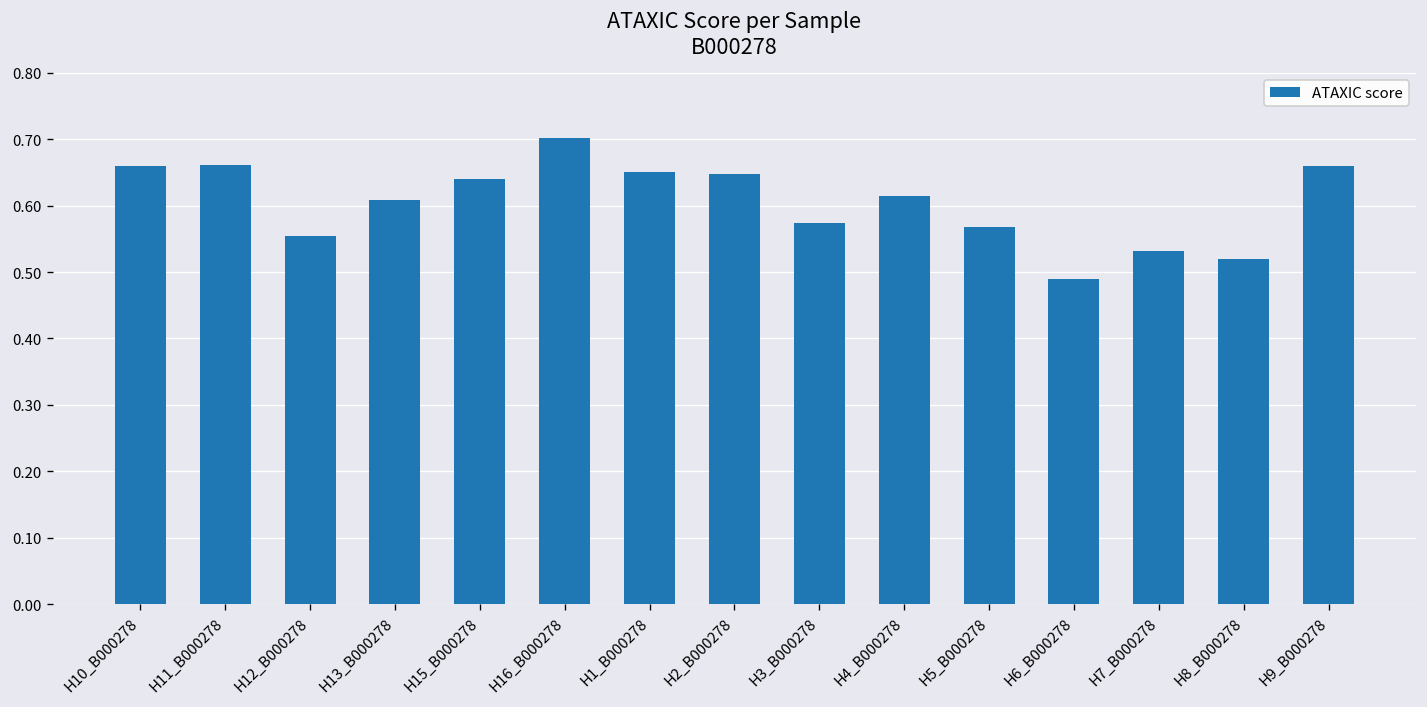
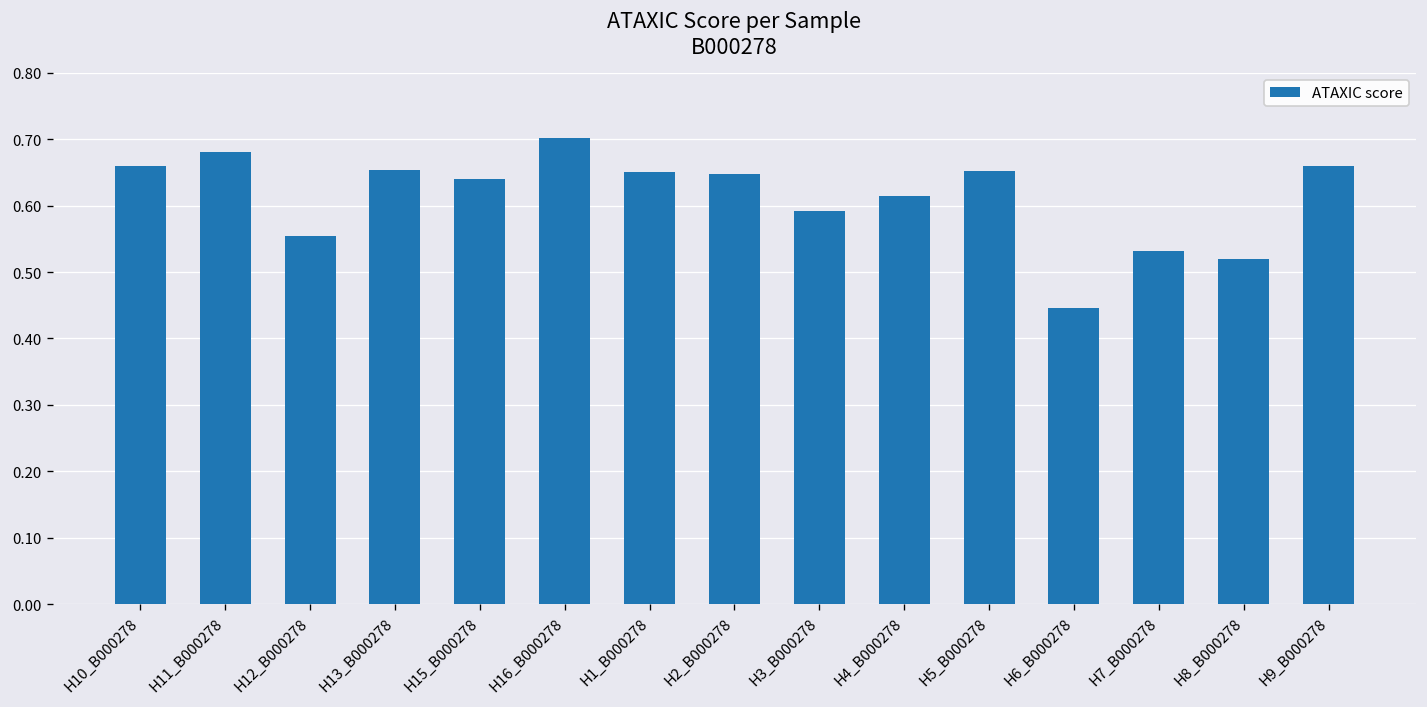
  {
    "H10_B000278": 0.66,
-   "H11_B000278": 0.66,
+   "H11_B000278": 0.68,
    "H12_B000278": 0.55,
-   "H13_B000278": 0.61,
+   "H13_B000278": 0.65,
    "H15_B000278": 0.64,
    "H16_B000278": 0.70,
    "H1_B000278": 0.65,
    "H2_B000278": 0.65,
-   "H3_B000278": 0.57,
+   "H3_B000278": 0.59,
    "H4_B000278": 0.61,
-   "H5_B000278": 0.57,
-   "H6_B000278": 0.49,
+   "H5_B000278": 0.65,
+   "H6_B000278": 0.45,
    "H7_B000278": 0.53,
    "H8_B000278": 0.52,
    "H9_B000278": 0.66
  }
